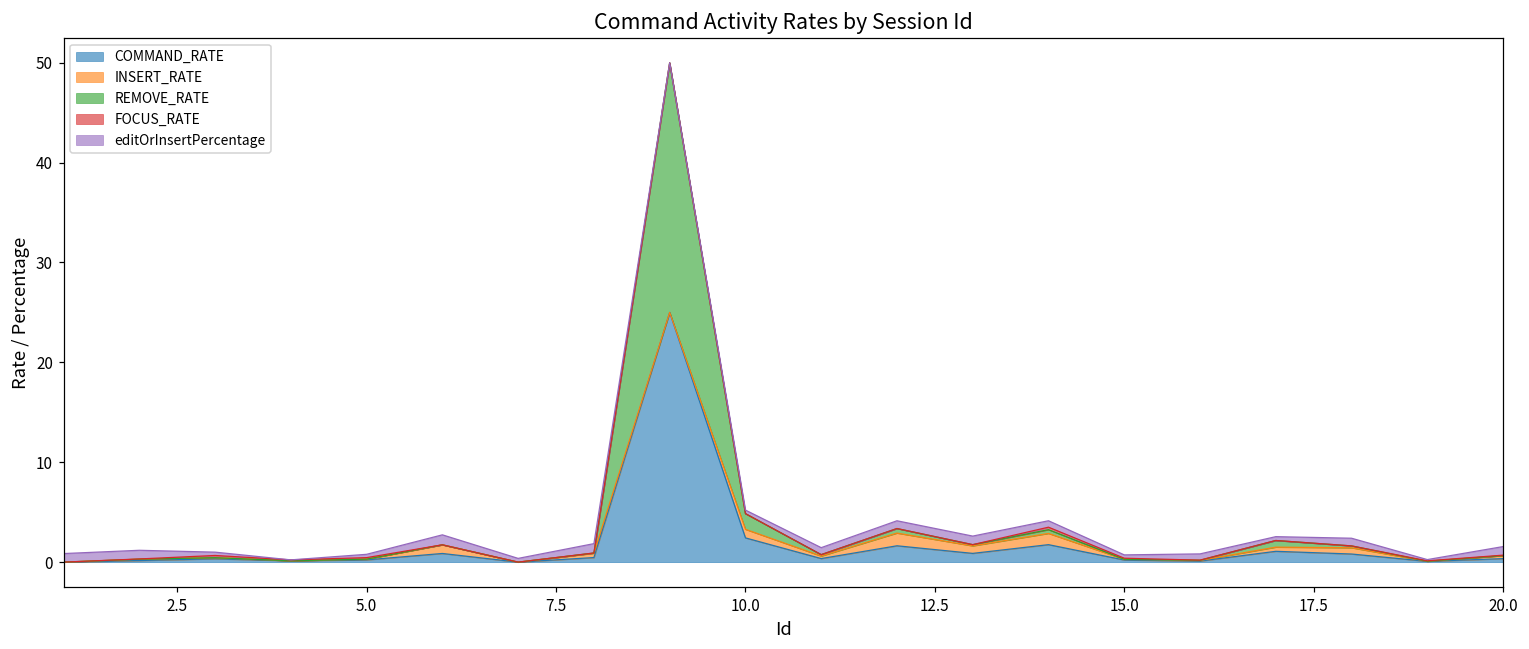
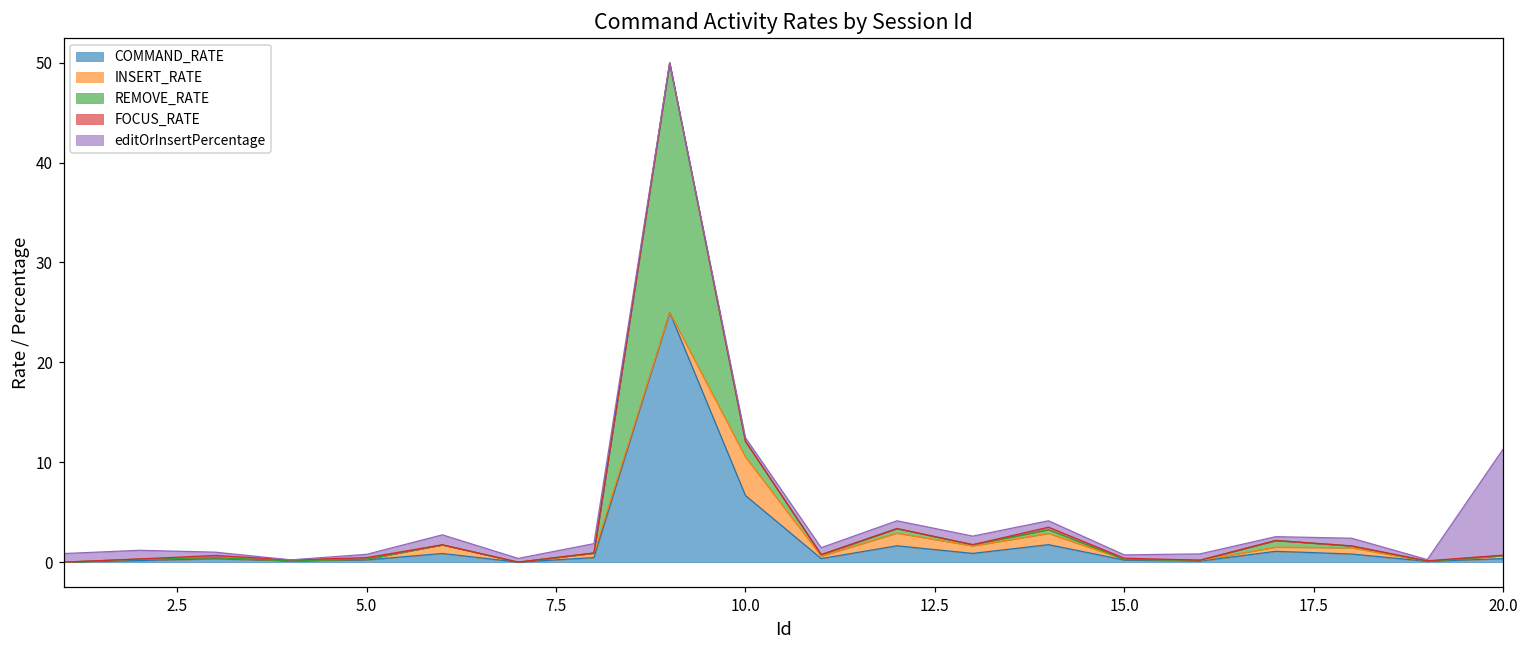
  {
    "COMMAND_RATE": {
-     "10.0": 2,
+     "10.0": 7,
      "20.0": 0
    },
    "INSERT_RATE": {
-     "10.0": 1
+     "10.0": 4
    },
    "editOrInsertPercentage": {
      "5.0": 0,
      "10.0": 0,
      "15.0": 0,
-     "20.0": 1
+     "20.0": 11
    }
  }
